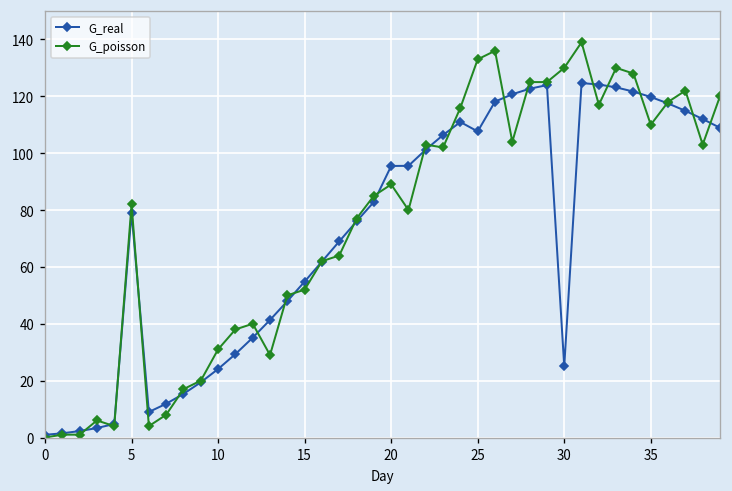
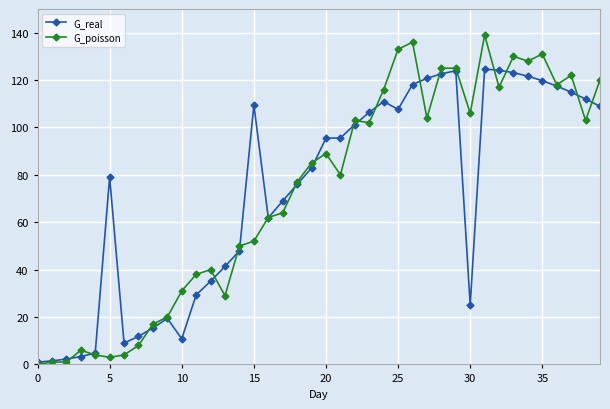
  {
    "G_real": {
      "5": 79,
-     "10": 24,
-     "15": 55,
+     "10": 11,
+     "15": 109,
      "20": 95,
      "25": 108,
      "30": 25,
      "35": 120
    },
    "G_poisson": {
-     "5": 82,
+     "5": 3,
      "10": 31,
      "15": 52,
      "20": 89,
      "25": 133,
-     "30": 130,
-     "35": 110
+     "30": 106,
+     "35": 131
    }
  }
